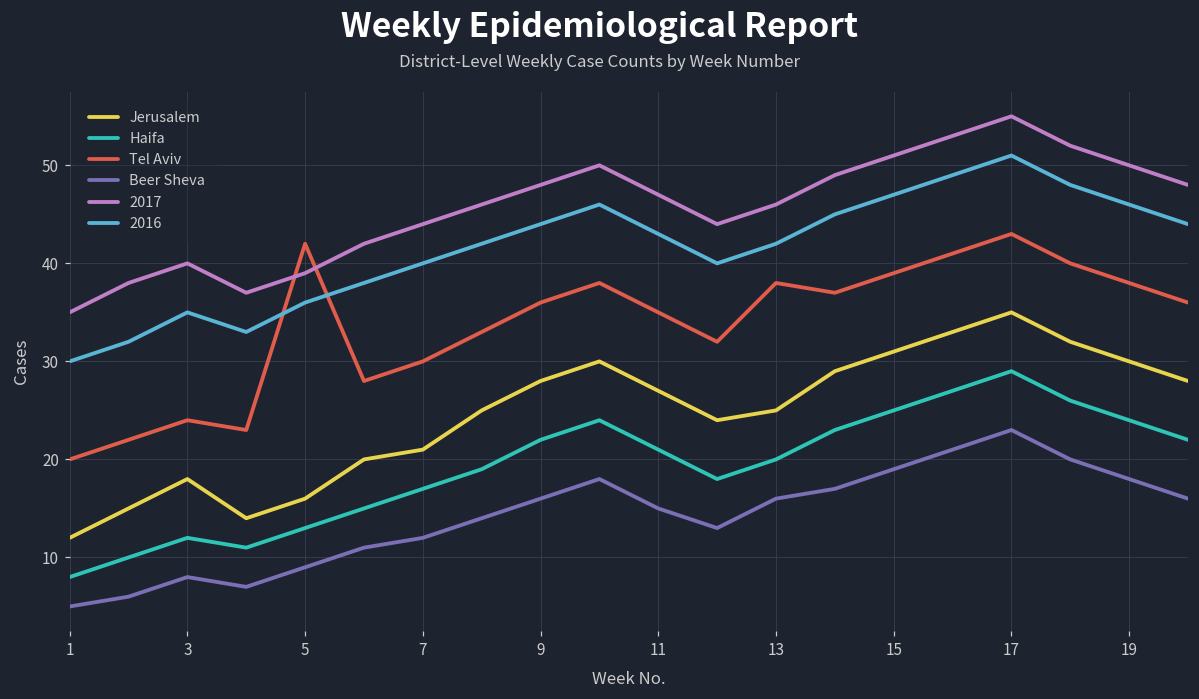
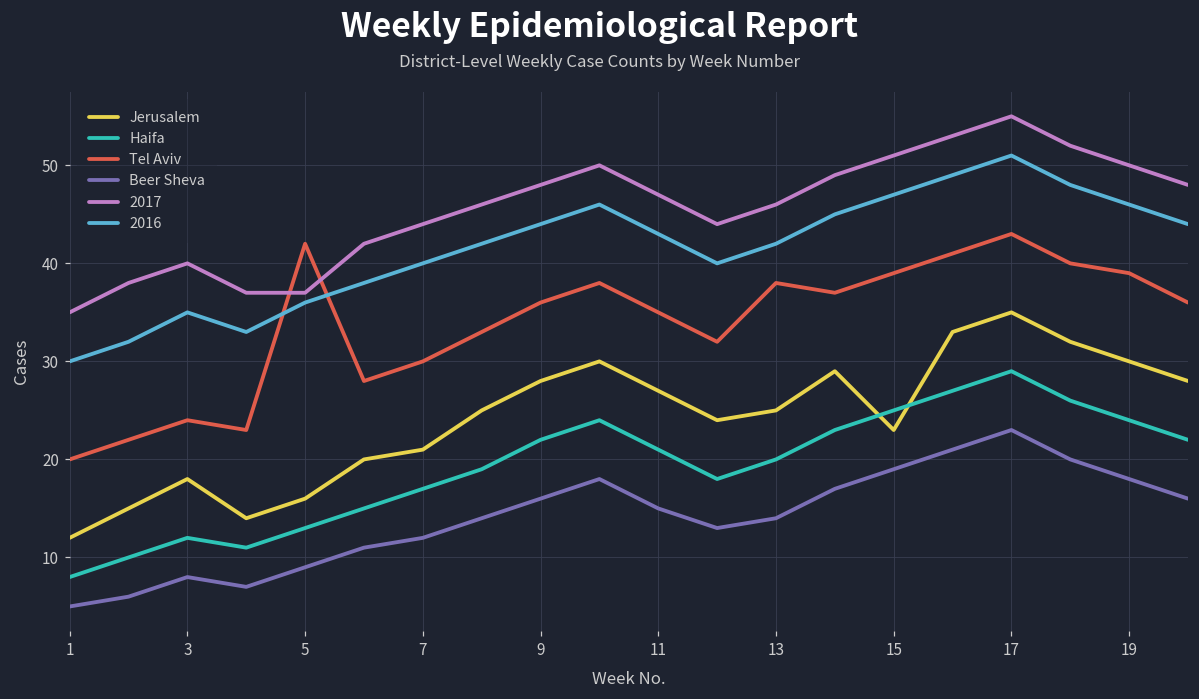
  {
    "Jerusalem": {
      "1": 12,
      "3": 18,
      "5": 16,
      "7": 21,
      "9": 28,
      "11": 27,
      "13": 25,
-     "15": 31,
+     "15": 23,
      "17": 35,
      "19": 30
    },
    "Tel Aviv": {
      "1": 20,
      "3": 24,
      "5": 42,
      "7": 30,
      "9": 36,
      "11": 35,
      "13": 38,
      "15": 39,
      "17": 43,
-     "19": 38
+     "19": 39
    },
    "Beer Sheva": {
      "1": 5,
      "3": 8,
      "5": 9,
      "7": 12,
      "9": 16,
      "11": 15,
-     "13": 16,
+     "13": 14,
      "15": 19,
      "17": 23,
      "19": 18
    },
    "2017": {
      "1": 35,
      "3": 40,
-     "5": 39,
+     "5": 37,
      "7": 44,
      "9": 48,
      "11": 47,
      "13": 46,
      "15": 51,
      "17": 55,
      "19": 50
    }
  }
